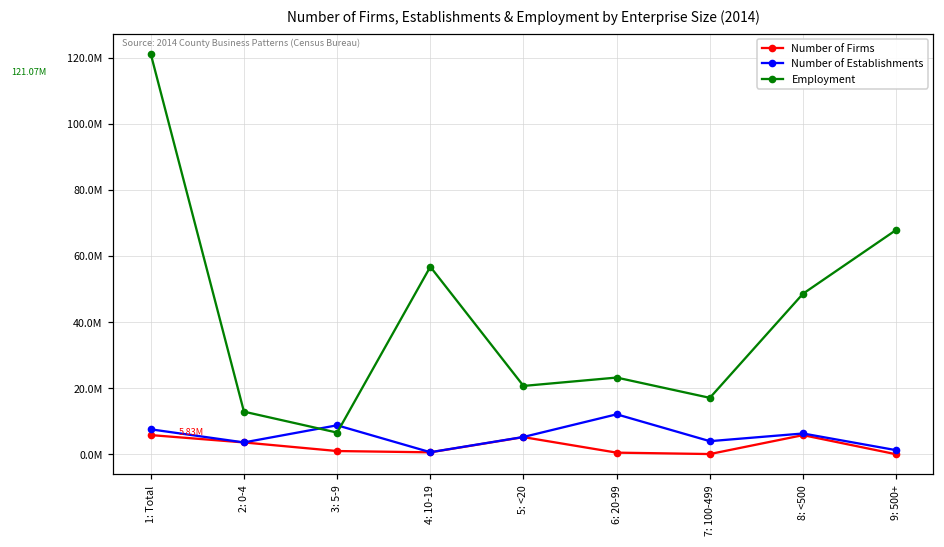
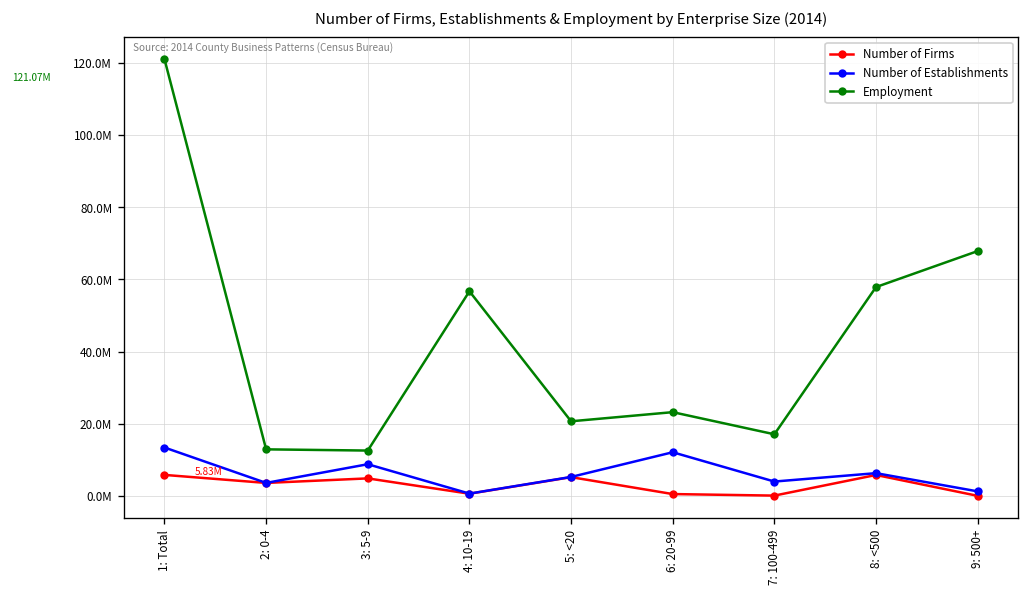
  {
    "Number of Firms": {
-     "3: 5-9": 1000000,
+     "3: 5-9": 5000000,
      "6: 20-99": 1000000,
      "7: 100-499": 0,
      "9: 500+": 0
    },
    "Number of Establishments": {
-     "1: Total": 8000000,
+     "1: Total": 13000000,
      "3: 5-9": 9000000,
      "6: 20-99": 12000000,
      "7: 100-499": 4000000,
      "9: 500+": 1000000
    },
    "Employment": {
      "2: 0-4": 13000000,
-     "3: 5-9": 7000000,
+     "3: 5-9": 13000000,
      "4: 10-19": 57000000,
      "5: <20": 21000000,
      "6: 20-99": 23000000,
      "7: 100-499": 17000000,
-     "8: <500": 49000000,
+     "8: <500": 58000000,
      "9: 500+": 68000000
    }
  }
